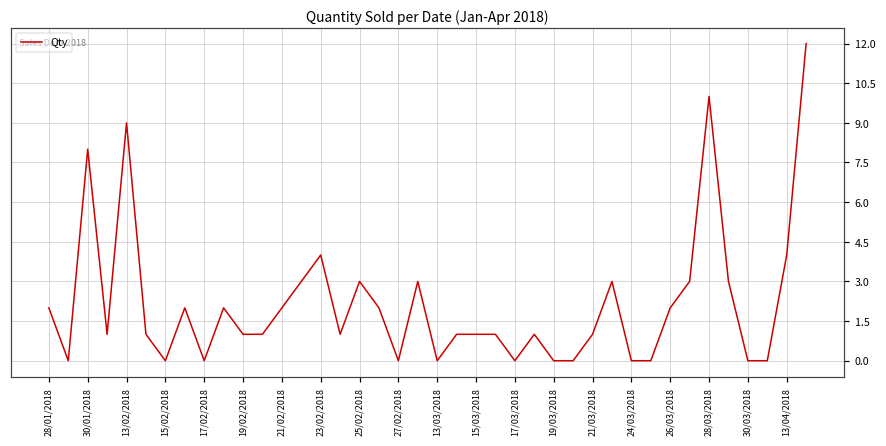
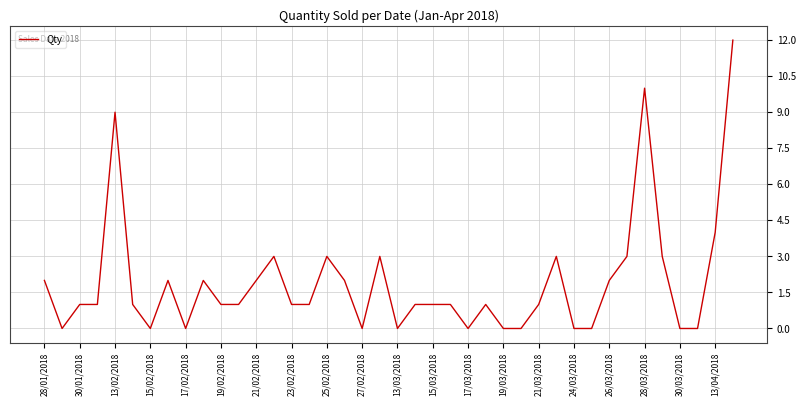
  {
    "28/01/2018": 2,
-   "30/01/2018": 8,
+   "30/01/2018": 1,
    "13/02/2018": 9,
    "15/02/2018": 0,
    "17/02/2018": 0,
    "19/02/2018": 1,
    "21/02/2018": 2,
-   "23/02/2018": 4,
+   "23/02/2018": 1,
    "25/02/2018": 3,
    "27/02/2018": 0,
    "13/03/2018": 0,
    "15/03/2018": 1,
    "17/03/2018": 0,
    "19/03/2018": 0,
    "21/03/2018": 1,
    "24/03/2018": 0,
    "26/03/2018": 2,
    "28/03/2018": 10,
    "30/03/2018": 0,
    "13/04/2018": 4
  }
